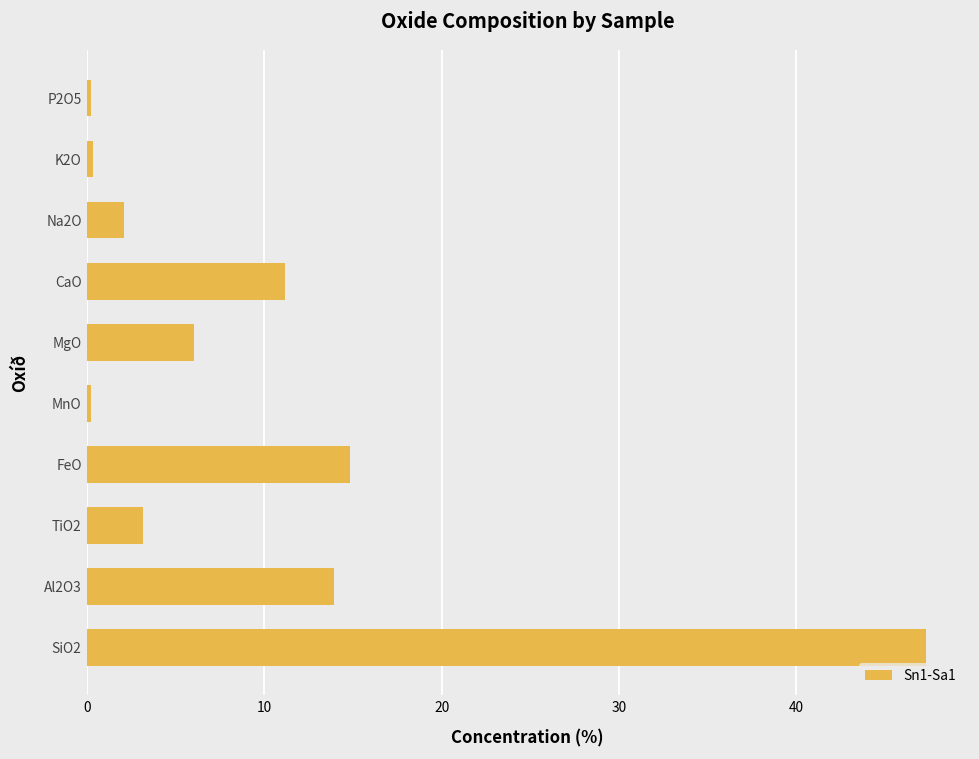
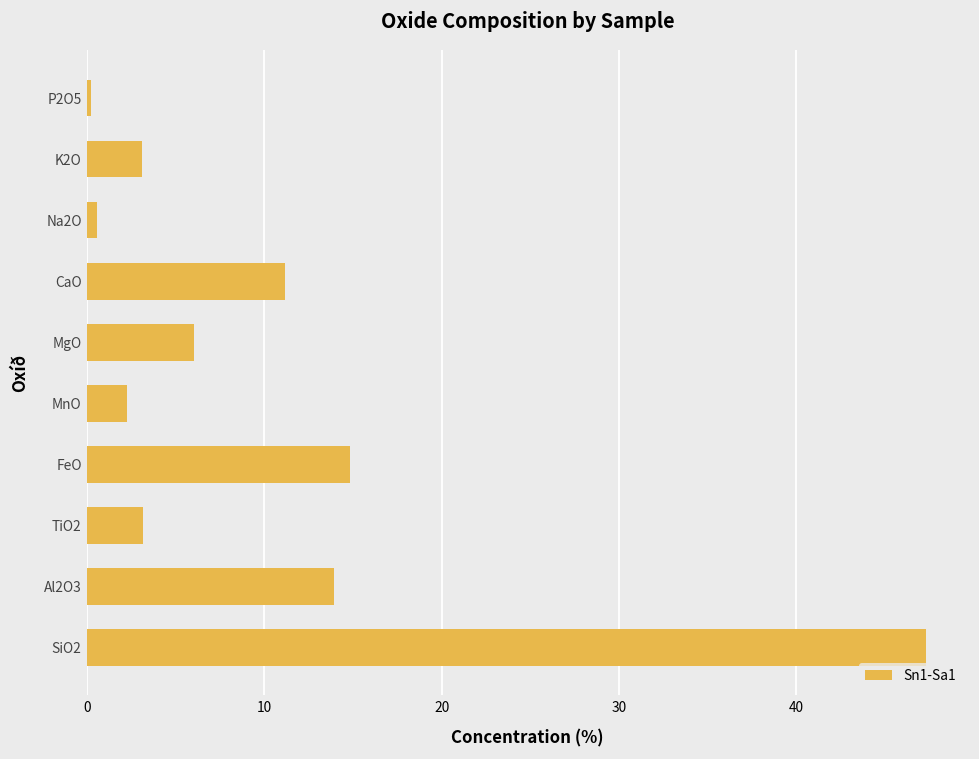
  {
    "P2O5": 0.2,
-   "K2O": 0.4,
-   "Na2O": 2.1,
+   "K2O": 3.1,
+   "Na2O": 0.6,
    "CaO": 11.1,
    "MgO": 6.0,
-   "MnO": 0.2,
+   "MnO": 2.3,
    "FeO": 14.8,
    "TiO2": 3.2,
    "Al2O3": 14.0,
    "SiO2": 47.3
  }
